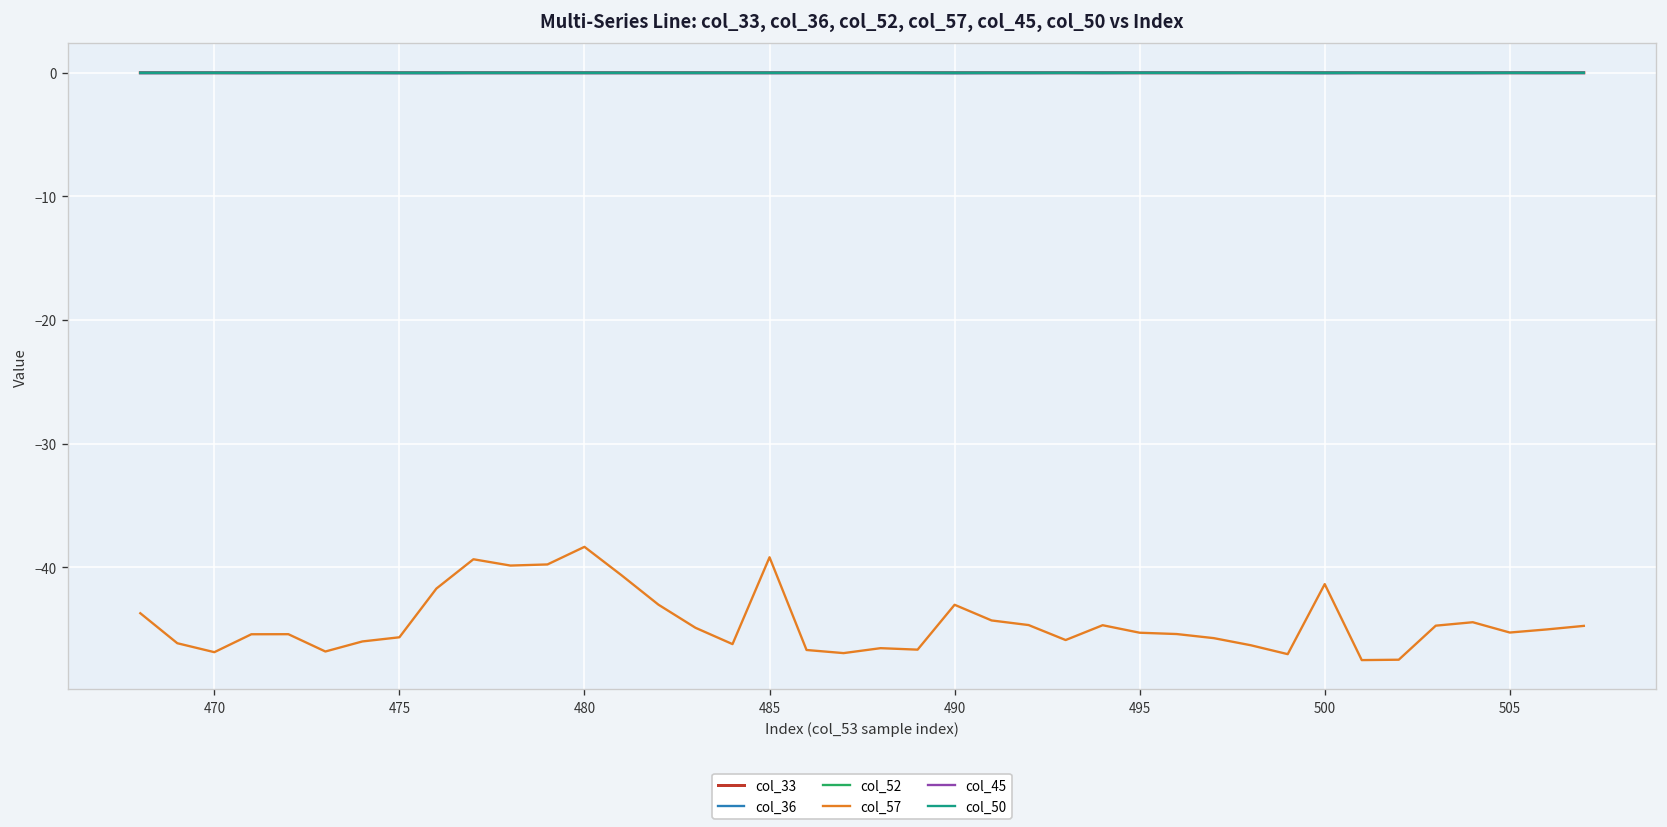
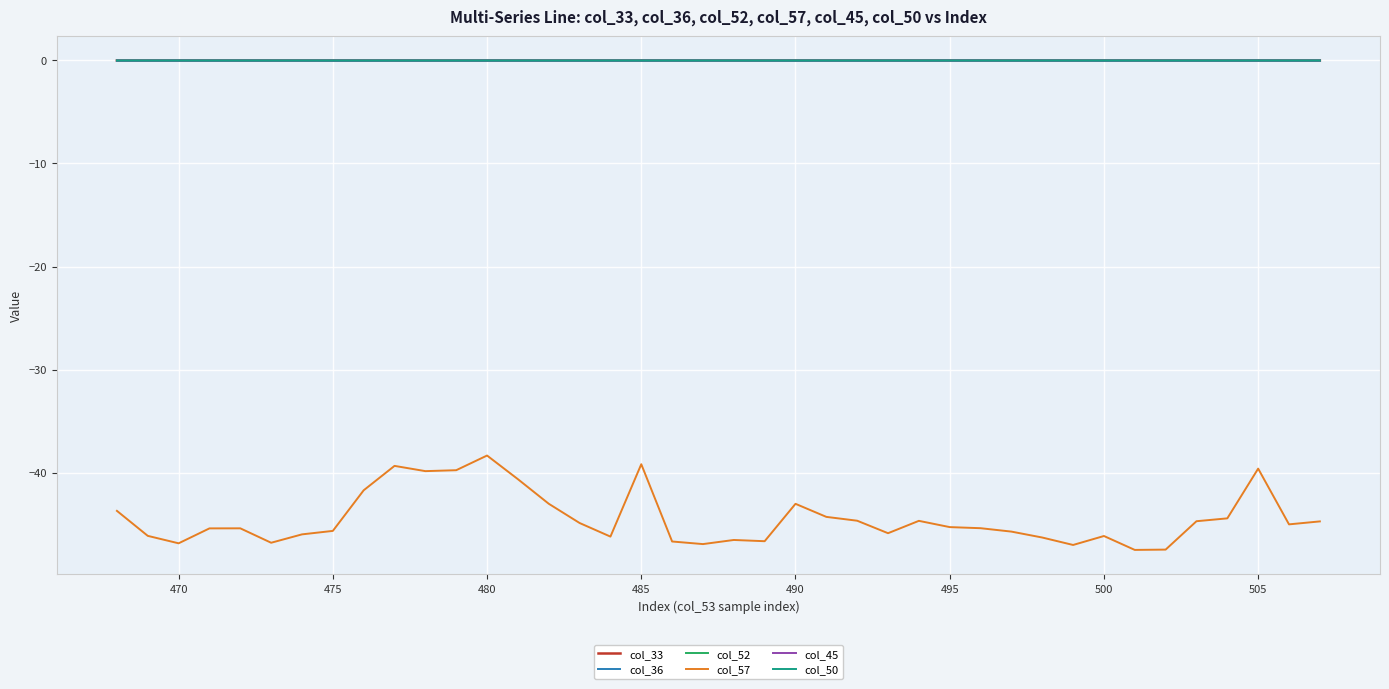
  {
    "col_57": {
      "470": -46.9,
      "475": -45.7,
      "480": -38.3,
      "485": -39.2,
      "490": -43.0,
      "495": -45.3,
-     "500": -41.4,
-     "505": -45.3
+     "500": -46.2,
+     "505": -39.6
    }
  }
